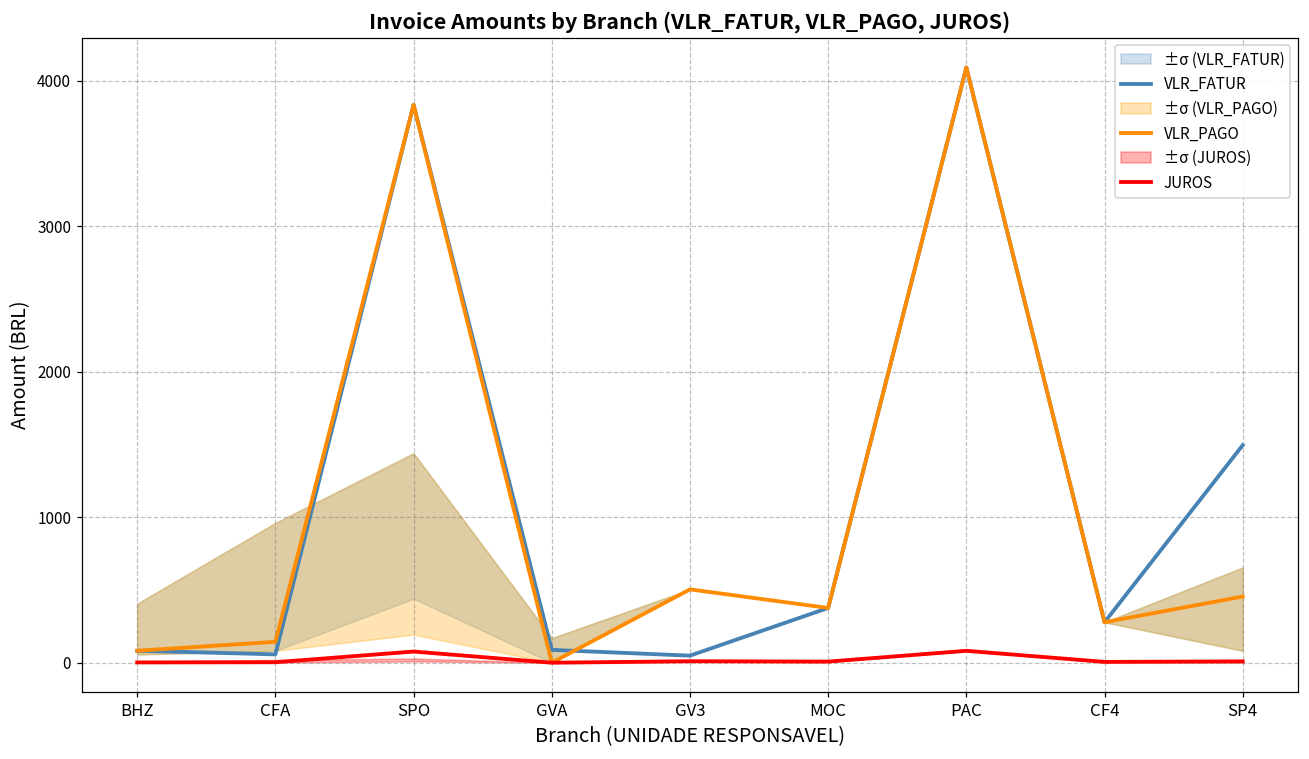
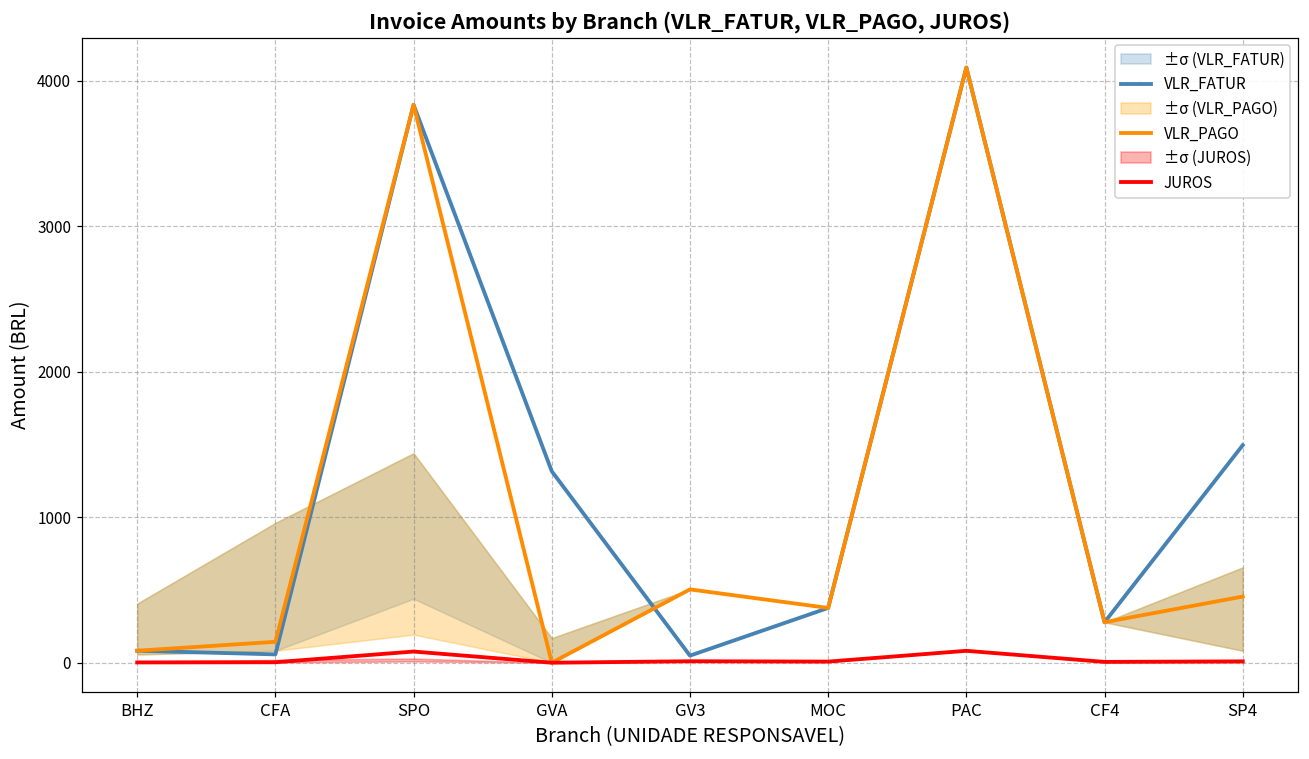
  {
    "VLR_FATUR": {
      "CFA": 60,
-     "GVA": 90,
+     "GVA": 1320,
      "GV3": 50,
      "SP4": 1500
    }
  }
